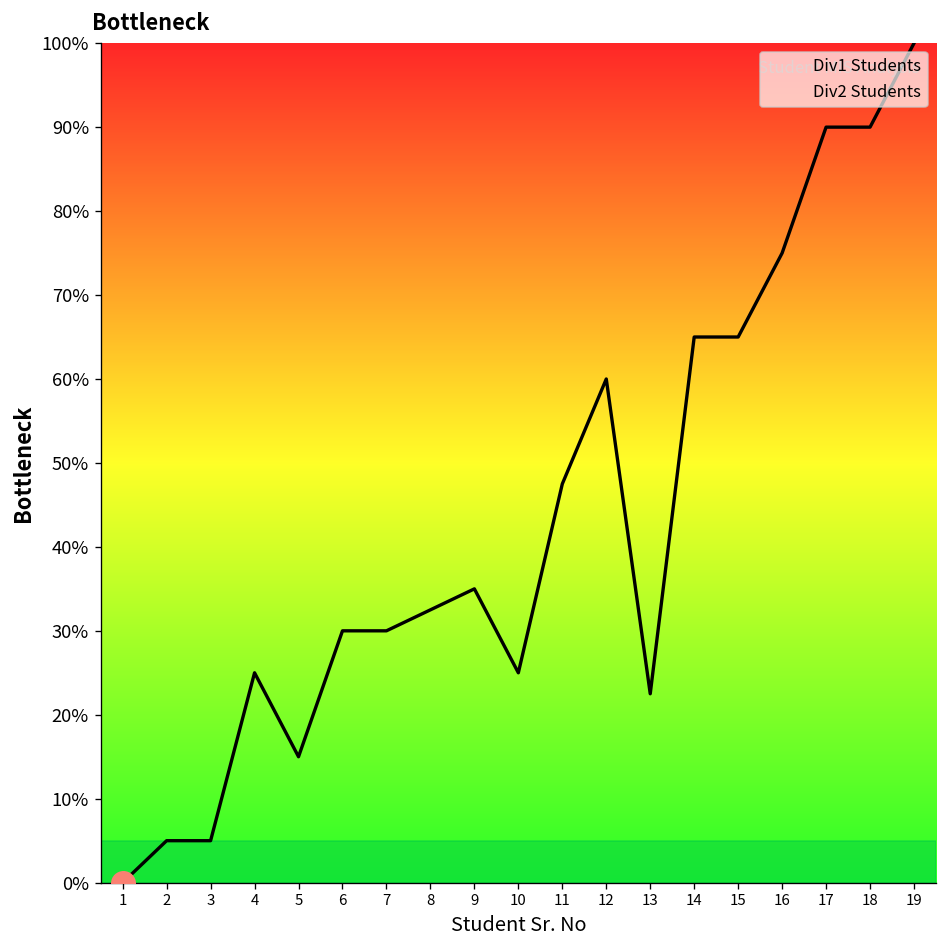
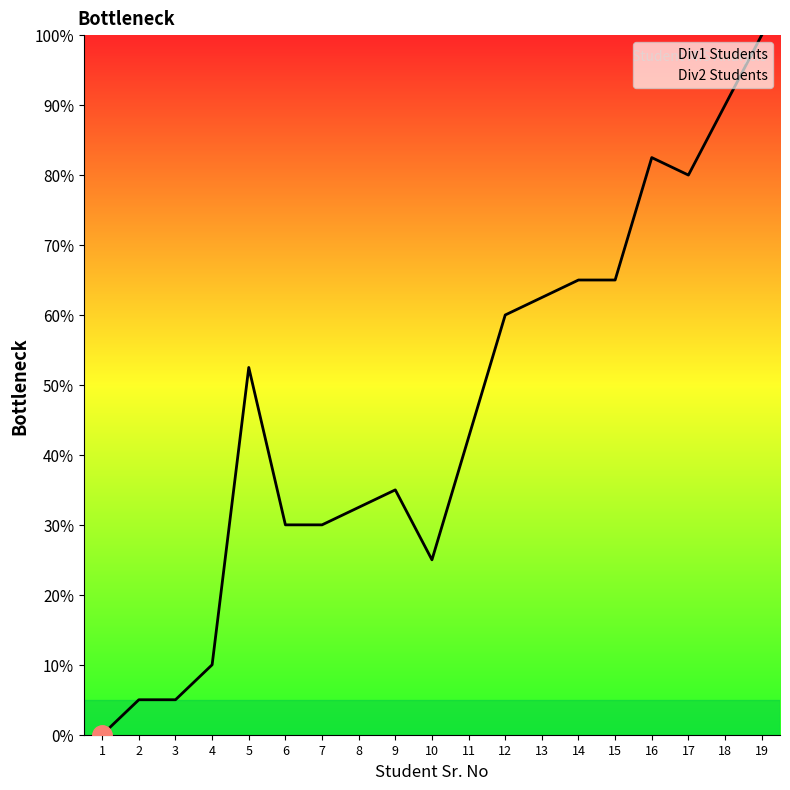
  {
    "Div1 Students": {
-     "4": "25%",
-     "5": "15%",
+     "4": "10%",
+     "5": "53%",
      "6": "30%",
      "7": "30%",
      "8": "33%",
      "9": "35%",
      "10": "25%",
-     "11": "48%",
+     "11": "43%",
      "12": "60%",
-     "13": "23%",
+     "13": "63%",
      "14": "65%",
      "15": "65%",
-     "16": "75%",
-     "17": "90%",
+     "16": "83%",
+     "17": "80%",
      "18": "90%",
      "19": "100%"
    }
  }
